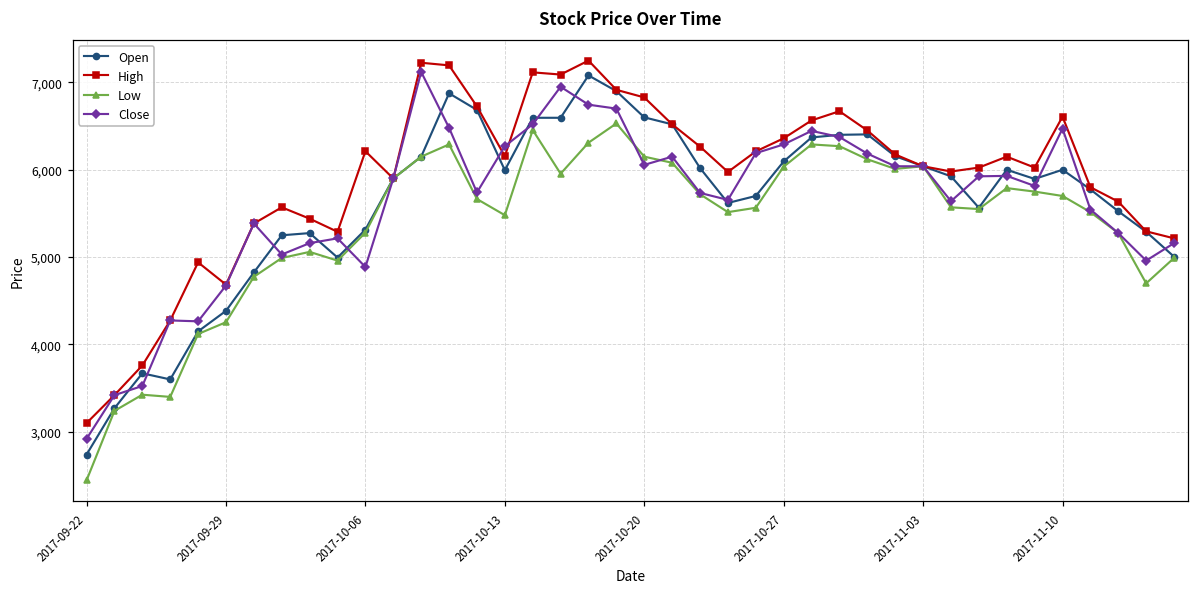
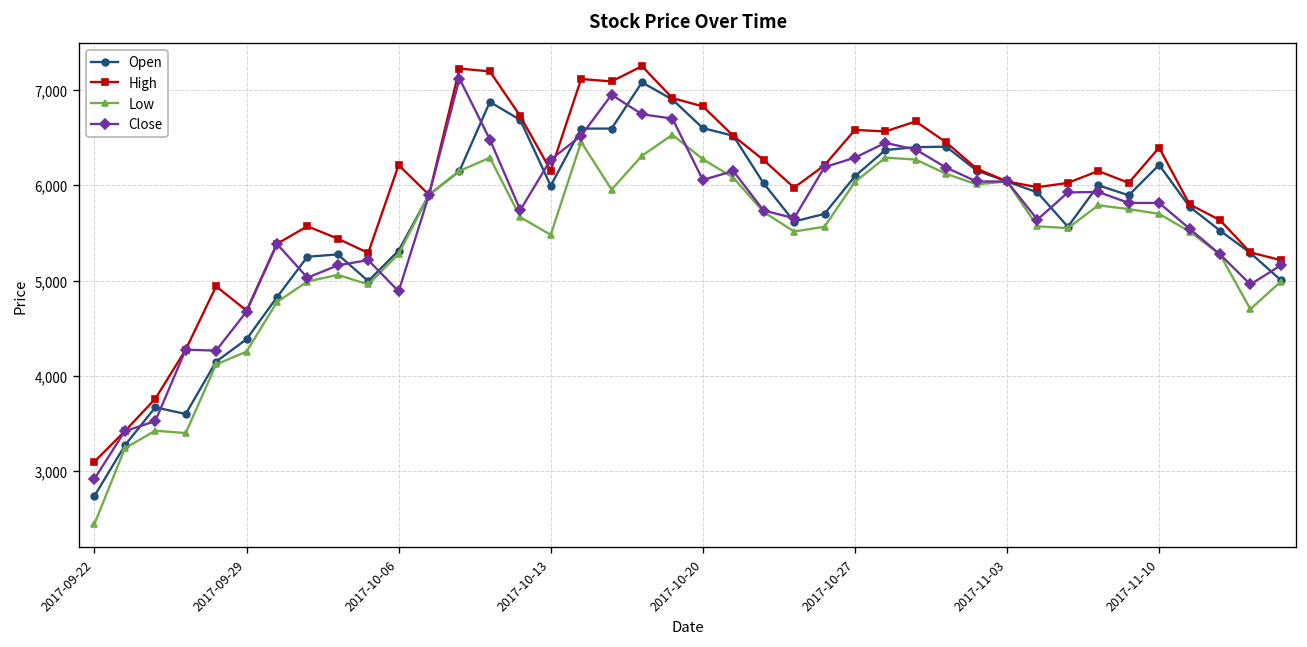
  {
    "Open": {
      "2017-09-22": "2,700",
      "2017-09-29": "4,400",
      "2017-10-06": "5,300",
      "2017-10-13": "6,000",
      "2017-10-20": "6,600",
      "2017-10-27": "6,100",
-     "2017-11-10": "6,000"
+     "2017-11-10": "6,200"
    },
    "High": {
      "2017-09-22": "3,100",
      "2017-10-06": "6,200",
      "2017-10-13": "6,200",
      "2017-10-20": "6,800",
-     "2017-10-27": "6,400",
-     "2017-11-10": "6,600"
+     "2017-10-27": "6,600",
+     "2017-11-10": "6,400"
    },
    "Low": {
      "2017-09-22": "2,400",
      "2017-09-29": "4,300",
      "2017-10-06": "5,300",
      "2017-10-13": "5,500",
-     "2017-10-20": "6,200",
+     "2017-10-20": "6,300",
      "2017-10-27": "6,000",
      "2017-11-10": "5,700"
    },
    "Close": {
      "2017-09-22": "2,900",
      "2017-10-06": "4,900",
      "2017-10-13": "6,300",
      "2017-10-20": "6,100",
      "2017-10-27": "6,300",
-     "2017-11-10": "6,500"
+     "2017-11-10": "5,800"
    }
  }
